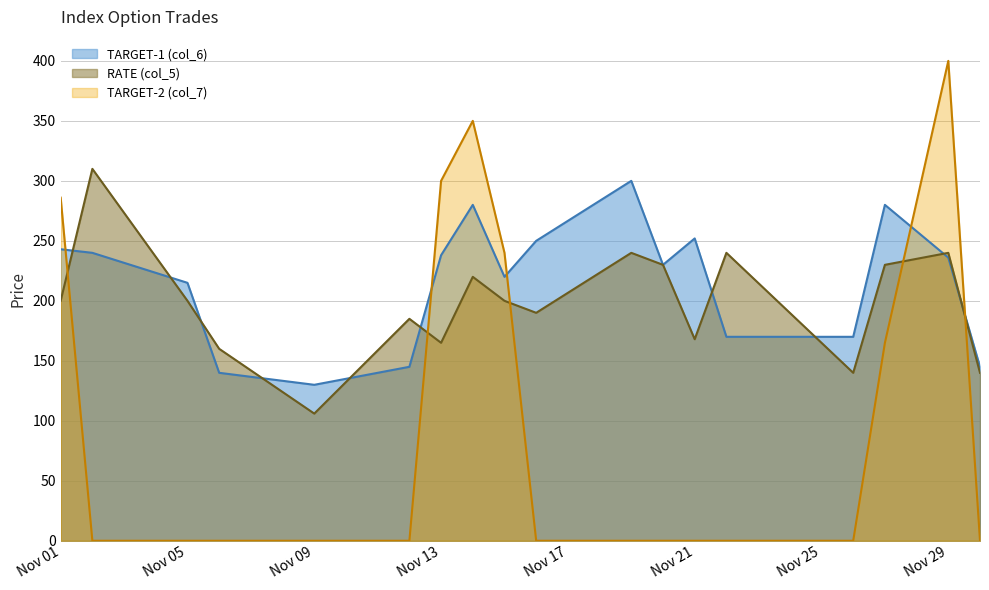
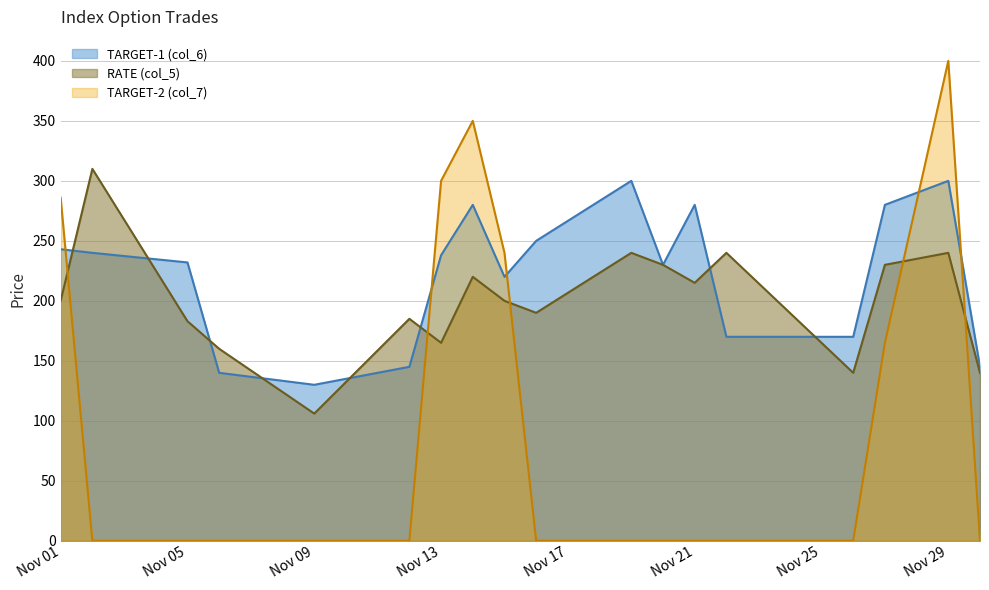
  {
    "TARGET-1 (col_6)": {
      "Nov 01": 243,
-     "Nov 05": 215,
+     "Nov 05": 232,
      "Nov 09": 130,
      "Nov 13": 238,
-     "Nov 21": 252,
-     "Nov 29": 236
+     "Nov 21": 280,
+     "Nov 29": 300
    },
    "RATE (col_5)": {
      "Nov 01": 200,
-     "Nov 05": 200,
+     "Nov 05": 183,
      "Nov 09": 106,
      "Nov 13": 165,
-     "Nov 21": 168,
+     "Nov 21": 215,
      "Nov 29": 240
    },
    "TARGET-2 (col_7)": {
      "Nov 01": 286,
      "Nov 05": 0,
      "Nov 09": 0,
      "Nov 13": 300,
      "Nov 21": 0,
      "Nov 29": 400
    }
  }
